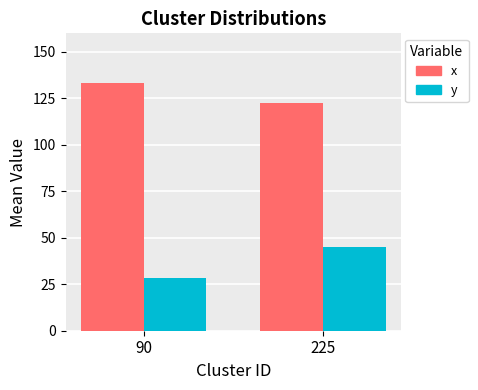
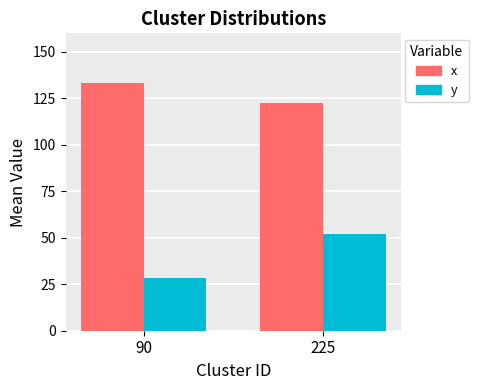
  {
    "x": {
      "90": 133,
      "225": 123
    },
    "y": {
      "90": 29,
-     "225": 45
+     "225": 52
    }
  }
